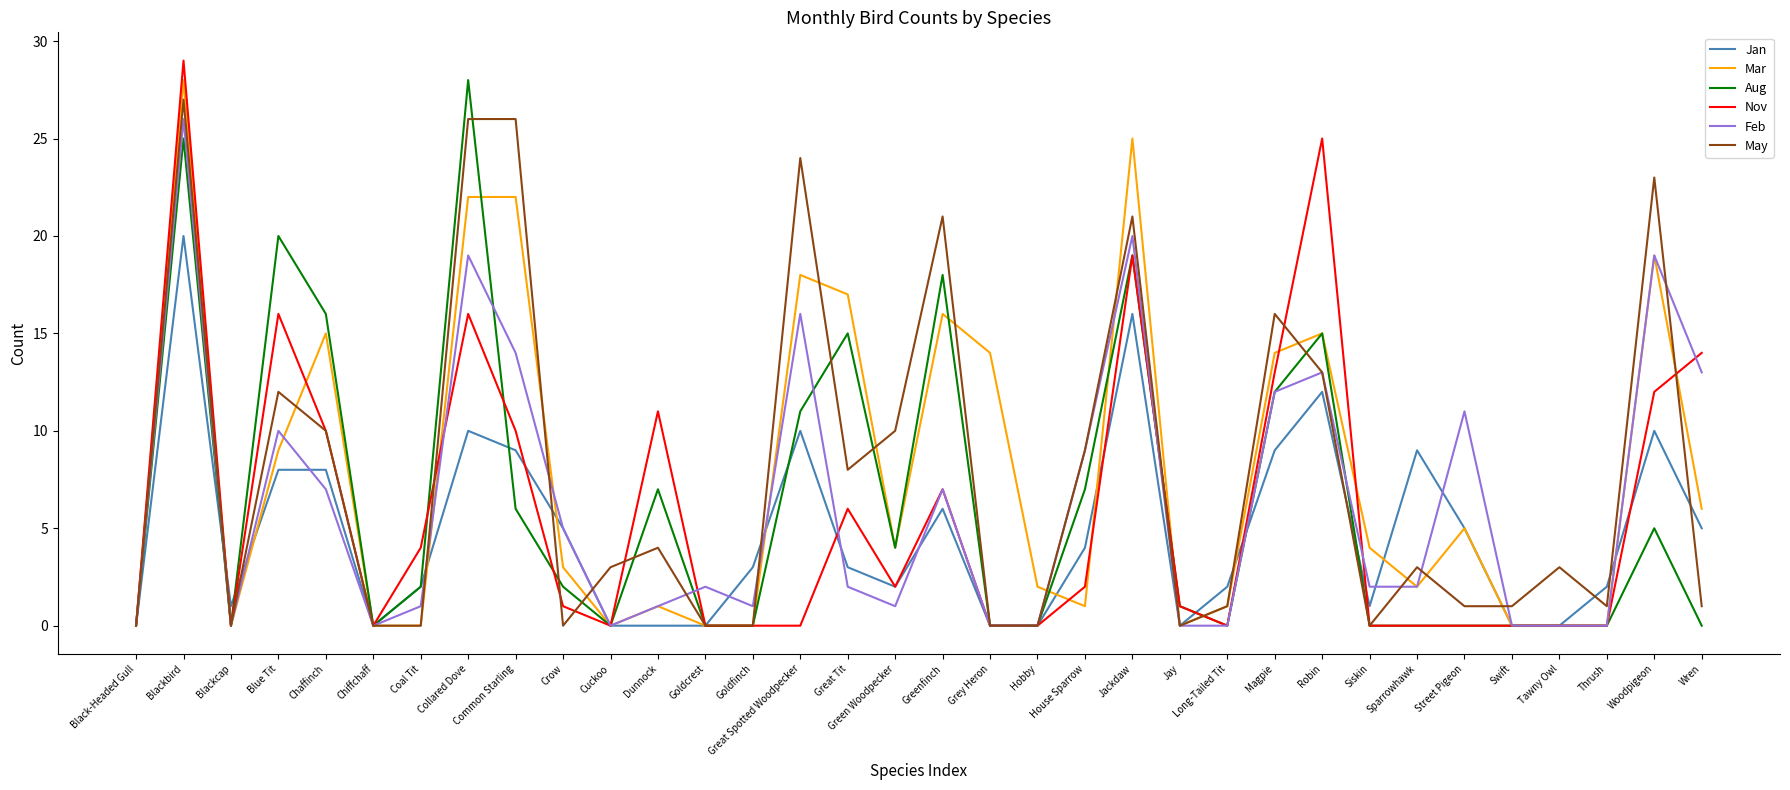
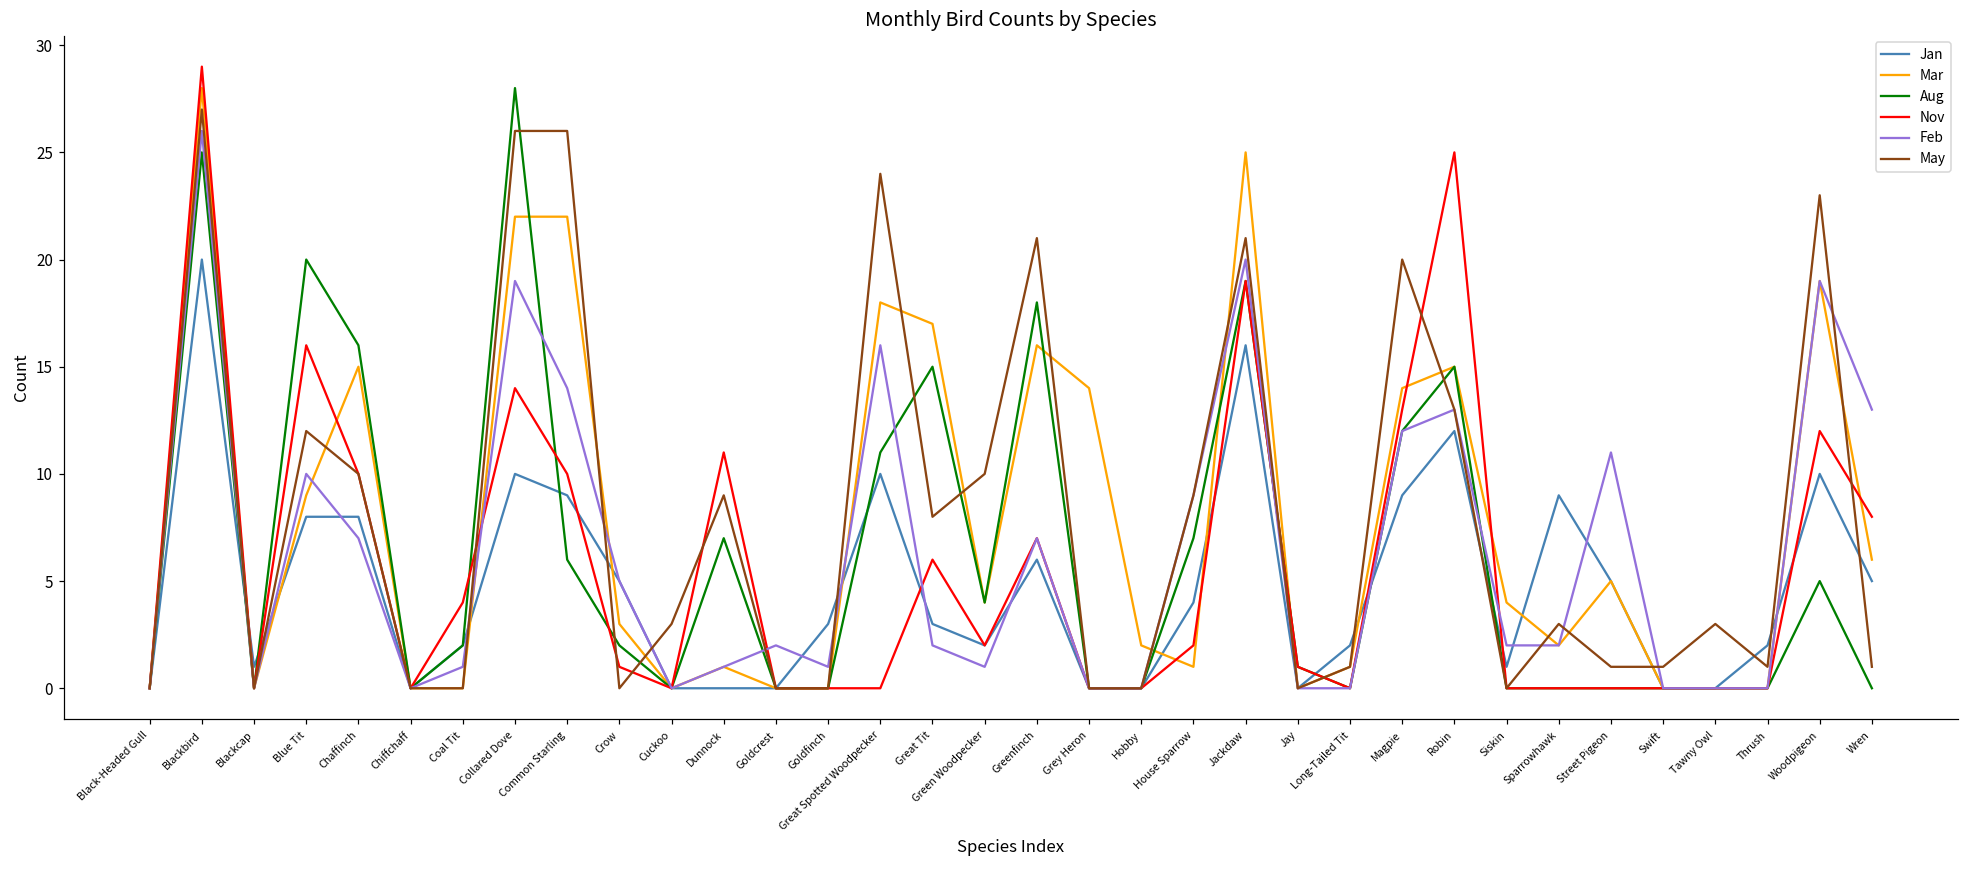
  {
    "Jan": {
      "Blackbird": 20,
      "Blackcap": 1,
      "Blue Tit": 8,
      "Chaffinch": 8,
      "Collared Dove": 10,
      "Common Starling": 9,
      "Dunnock": 0,
      "Goldfinch": 3,
      "Great Spotted Woodpecker": 10,
      "Great Tit": 3,
      "Greenfinch": 6,
      "House Sparrow": 4,
      "Jackdaw": 16,
      "Long-Tailed Tit": 2,
      "Magpie": 9,
      "Robin": 12,
      "Siskin": 1,
      "Sparrowhawk": 9,
      "Thrush": 2,
      "Woodpigeon": 10,
      "Wren": 5
    },
    "Mar": {
      "Blackbird": 28,
      "Blue Tit": 9,
      "Chaffinch": 15,
      "Collared Dove": 22,
      "Common Starling": 22,
      "Crow": 3,
      "Great Spotted Woodpecker": 18,
      "Great Tit": 17,
      "Greenfinch": 16,
      "Grey Heron": 14,
      "Hobby": 2,
      "House Sparrow": 1,
      "Jackdaw": 25,
      "Magpie": 14,
      "Siskin": 4,
      "Wren": 6
    },
    "Aug": {
      "Blackbird": 25,
      "Blue Tit": 20,
      "Chaffinch": 16,
      "Collared Dove": 28,
      "Common Starling": 6,
      "Crow": 2,
      "Dunnock": 7,
      "Great Spotted Woodpecker": 11,
      "Great Tit": 15,
      "Greenfinch": 18,
      "House Sparrow": 7,
      "Woodpigeon": 5,
      "Wren": 0
    },
    "Nov": {
      "Blackbird": 29,
      "Blue Tit": 16,
      "Coal Tit": 4,
-     "Collared Dove": 16,
+     "Collared Dove": 14,
      "Common Starling": 10,
      "Crow": 1,
      "Dunnock": 11,
      "Great Spotted Woodpecker": 0,
      "Great Tit": 6,
      "House Sparrow": 2,
      "Magpie": 13,
      "Robin": 25,
      "Woodpigeon": 12,
-     "Wren": 14
+     "Wren": 8
    },
    "Feb": {
      "Blackbird": 26,
      "Blue Tit": 10,
      "Chaffinch": 7,
      "Coal Tit": 1,
      "Collared Dove": 19,
      "Common Starling": 14,
      "Goldcrest": 2,
      "Goldfinch": 1,
      "Great Spotted Woodpecker": 16,
      "Great Tit": 2,
      "Green Woodpecker": 1,
      "Jackdaw": 20,
      "Siskin": 2,
      "Street Pigeon": 11,
      "Wren": 13
    },
    "May": {
      "Blackbird": 27,
      "Blue Tit": 12,
      "Collared Dove": 26,
      "Common Starling": 26,
      "Crow": 0,
      "Cuckoo": 3,
-     "Dunnock": 4,
+     "Dunnock": 9,
      "Great Spotted Woodpecker": 24,
      "Great Tit": 8,
      "Green Woodpecker": 10,
      "Greenfinch": 21,
      "Jackdaw": 21,
-     "Magpie": 16,
+     "Magpie": 20,
      "Sparrowhawk": 3,
      "Street Pigeon": 1,
      "Swift": 1,
      "Tawny Owl": 3,
      "Thrush": 1,
      "Woodpigeon": 23,
      "Wren": 1
    }
  }
